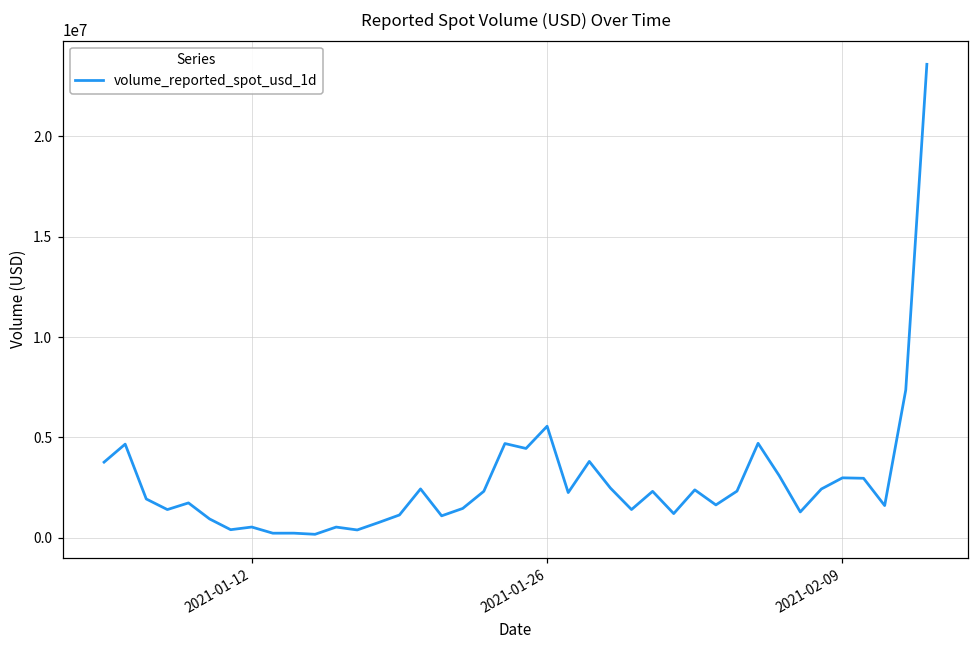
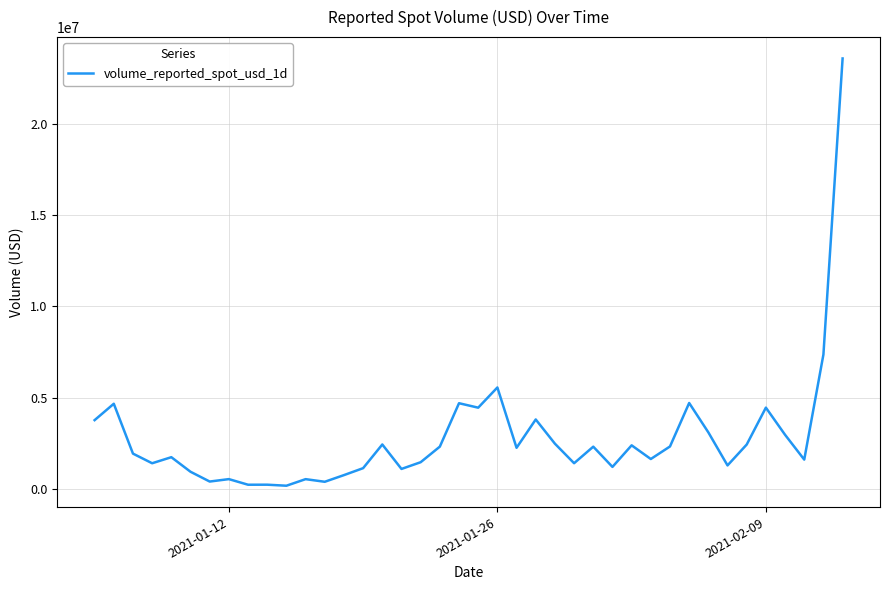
  {
    "2021-01-12": 500000,
    "2021-01-26": 5600000,
-   "2021-02-09": 3000000
+   "2021-02-09": 4400000
  }
